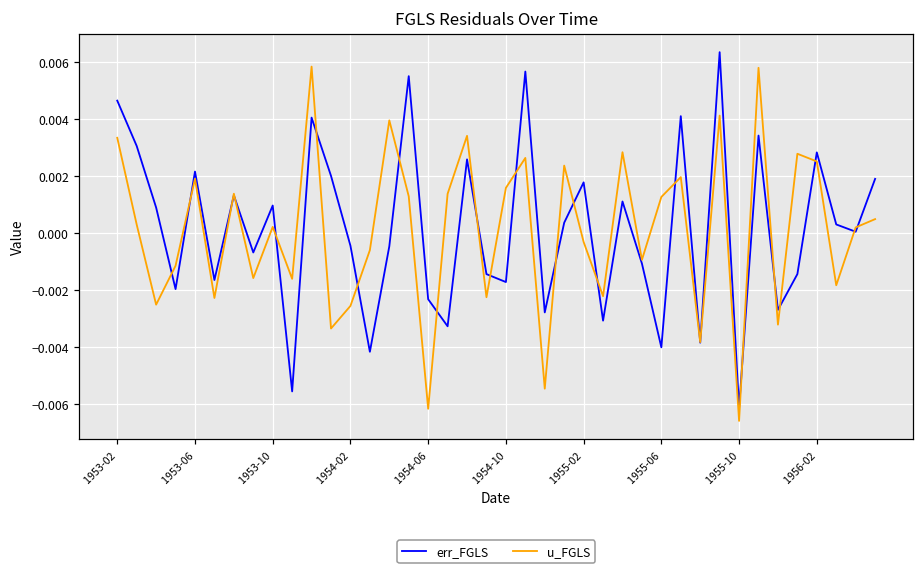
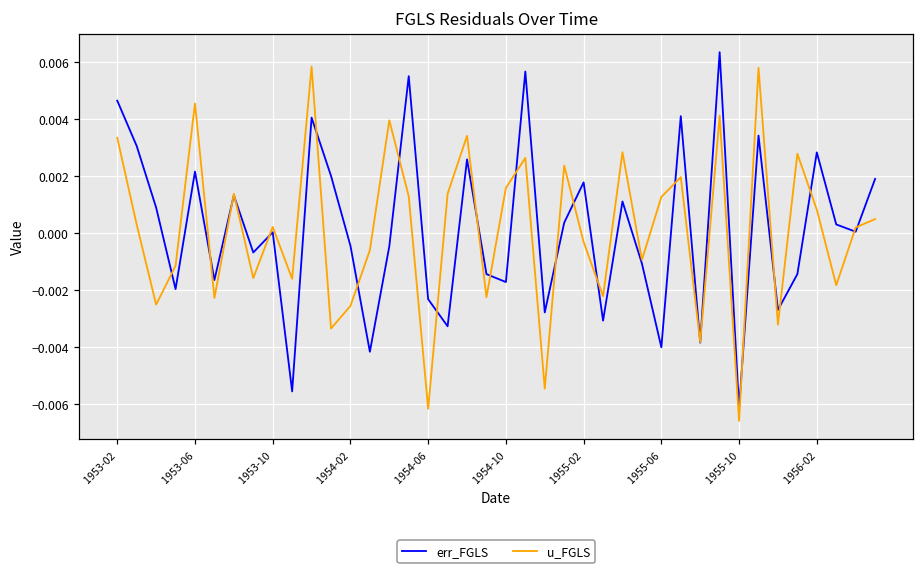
  {
    "err_FGLS": {
      "1953-02": 0.0047,
      "1953-06": 0.0022,
-     "1953-10": 0.0010,
+     "1953-10": 0.0000,
      "1954-02": -0.0004,
      "1954-06": -0.0023,
      "1954-10": -0.0017,
      "1955-02": 0.0018,
      "1955-06": -0.0040,
      "1955-10": -0.0061,
      "1956-02": 0.0028
    },
    "u_FGLS": {
      "1953-02": 0.0034,
-     "1953-06": 0.0019,
+     "1953-06": 0.0046,
      "1953-10": 0.0002,
      "1954-02": -0.0025,
      "1954-06": -0.0062,
      "1954-10": 0.0016,
      "1955-02": -0.0003,
      "1955-06": 0.0013,
      "1955-10": -0.0066,
-     "1956-02": 0.0025
+     "1956-02": 0.0008
    }
  }
